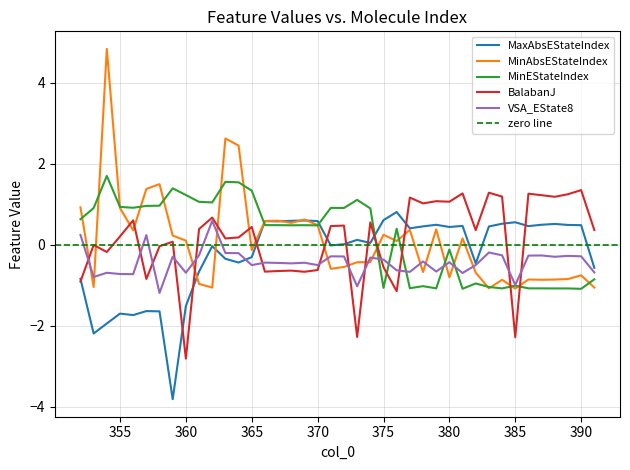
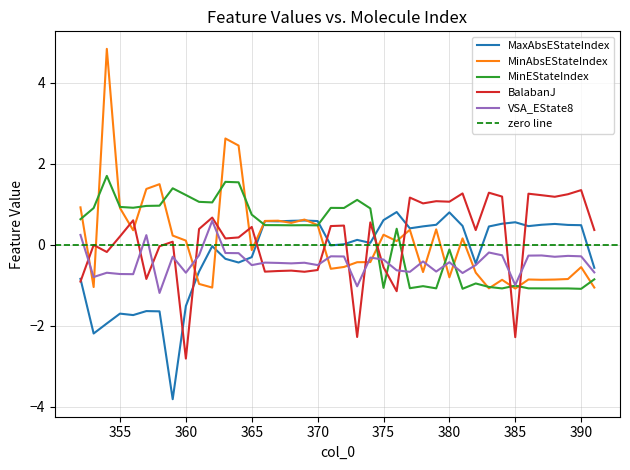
  {
    "MaxAbsEStateIndex": {
      "355": -1.7,
      "360": -1.5,
      "365": -0.3,
      "370": 0.6,
      "375": 0.6,
-     "380": 0.4,
+     "380": 0.8,
      "385": 0.6,
      "390": 0.5
    },
    "MinAbsEStateIndex": {
      "360": 0.1,
      "365": -0.1,
      "375": 0.2,
      "380": -0.8,
      "385": -1.1,
-     "390": -0.8
+     "390": -0.6
    },
    "MinEStateIndex": {
      "360": 1.2,
-     "365": 1.3,
+     "365": 0.7,
      "375": -1.1,
      "380": -0.1,
      "390": -1.1
    },
    "BalabanJ": {
      "355": 0.2,
      "360": -2.8,
      "365": 0.4,
      "370": -0.6,
      "375": -0.6,
      "380": 1.1,
      "385": -2.3,
      "390": 1.4
    },
    "VSA_EState8": {
      "355": -0.7,
      "360": -0.7,
      "365": -0.5,
      "370": -0.5,
      "375": -0.4,
      "380": -0.4,
      "390": -0.3
    }
  }
